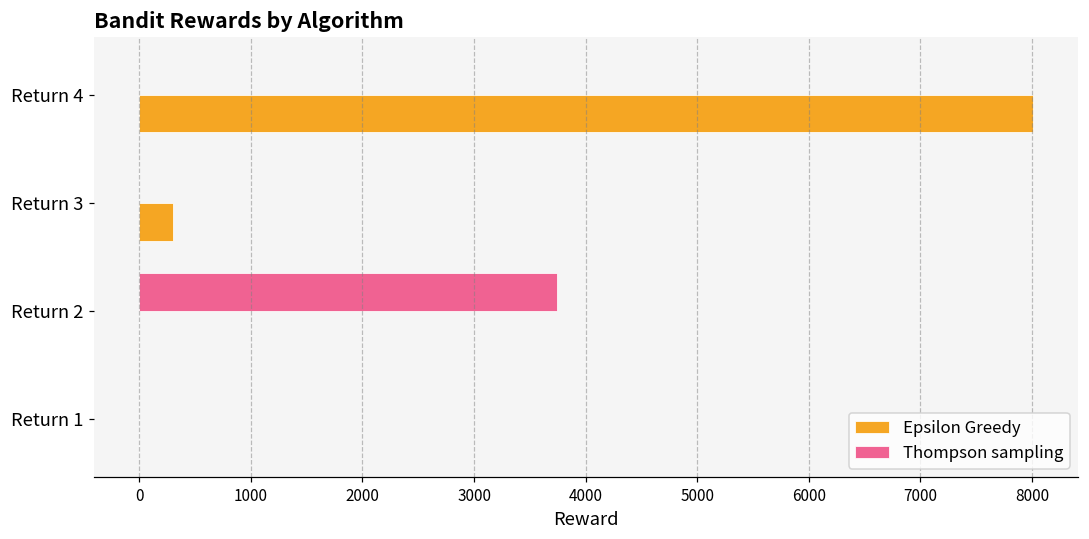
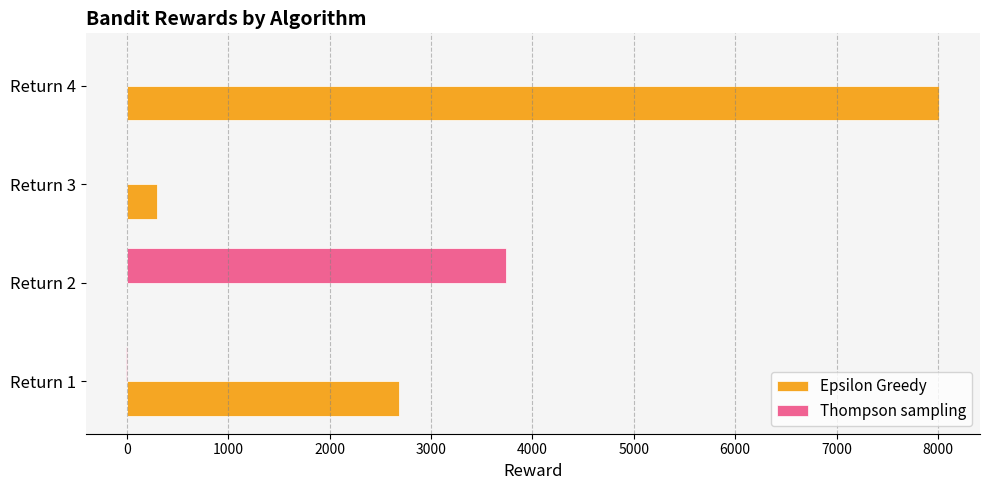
  {
    "Epsilon Greedy": {
      "Return 4": 8010,
      "Return 3": 300,
      "Return 2": 0,
-     "Return 1": 0
+     "Return 1": 2690
    },
    "Thompson sampling": {
      "Return 4": 0,
      "Return 3": 0,
      "Return 2": 3740
    }
  }
